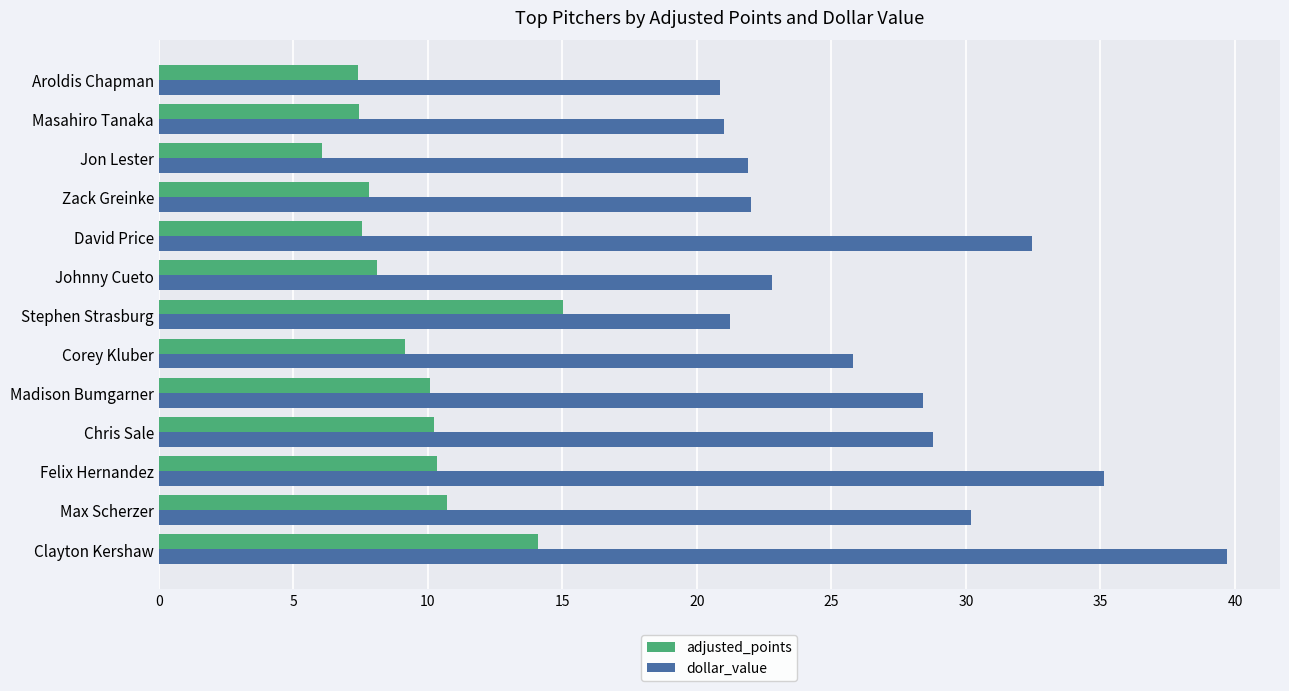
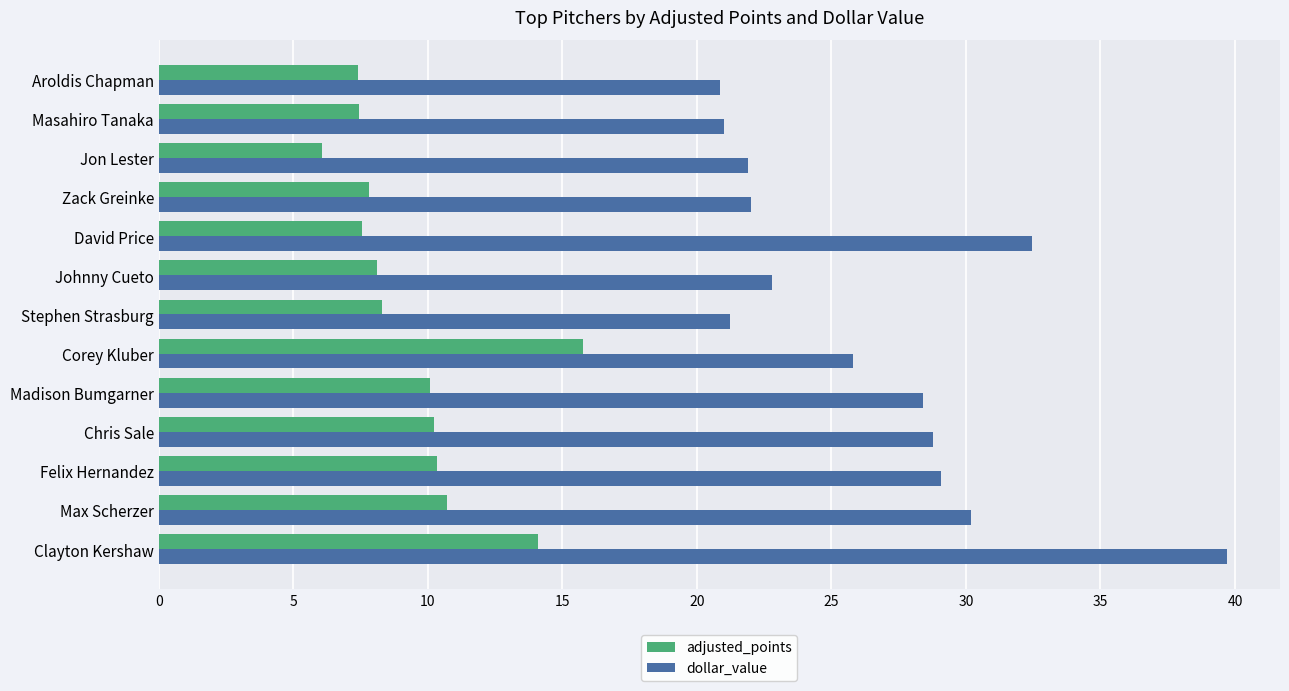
  {
    "adjusted_points": {
      "Aroldis Chapman": 7.4,
      "Masahiro Tanaka": 7.5,
      "Jon Lester": 6.1,
      "Zack Greinke": 7.8,
      "David Price": 7.6,
      "Johnny Cueto": 8.1,
-     "Stephen Strasburg": 15.0,
-     "Corey Kluber": 9.2,
+     "Stephen Strasburg": 8.3,
+     "Corey Kluber": 15.8,
      "Madison Bumgarner": 10.1,
      "Chris Sale": 10.2,
      "Felix Hernandez": 10.3,
      "Max Scherzer": 10.7,
      "Clayton Kershaw": 14.1
    },
    "dollar_value": {
      "Aroldis Chapman": 20.9,
      "Masahiro Tanaka": 21.0,
      "Jon Lester": 21.9,
      "Zack Greinke": 22.0,
      "David Price": 32.5,
      "Johnny Cueto": 22.8,
      "Stephen Strasburg": 21.2,
      "Corey Kluber": 25.8,
      "Madison Bumgarner": 28.4,
      "Chris Sale": 28.8,
-     "Felix Hernandez": 35.1,
+     "Felix Hernandez": 29.1,
      "Max Scherzer": 30.2,
      "Clayton Kershaw": 39.7
    }
  }
